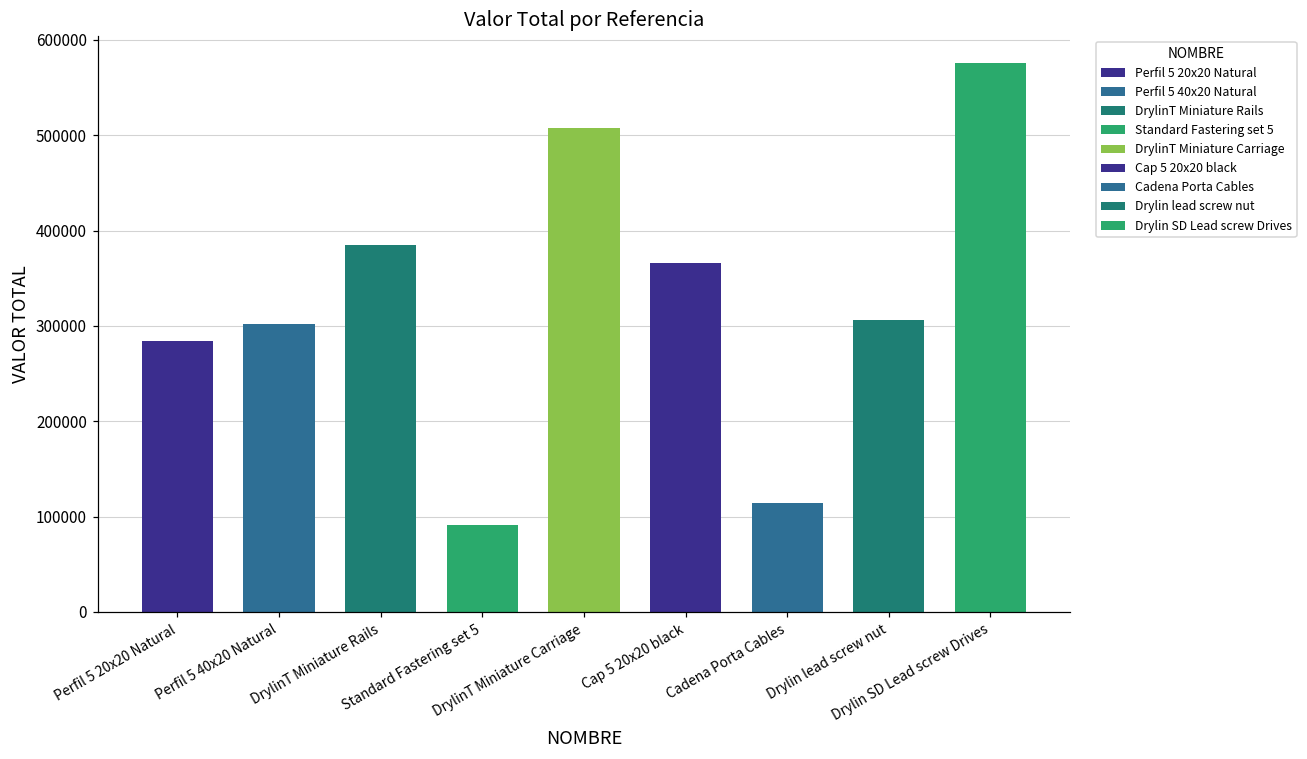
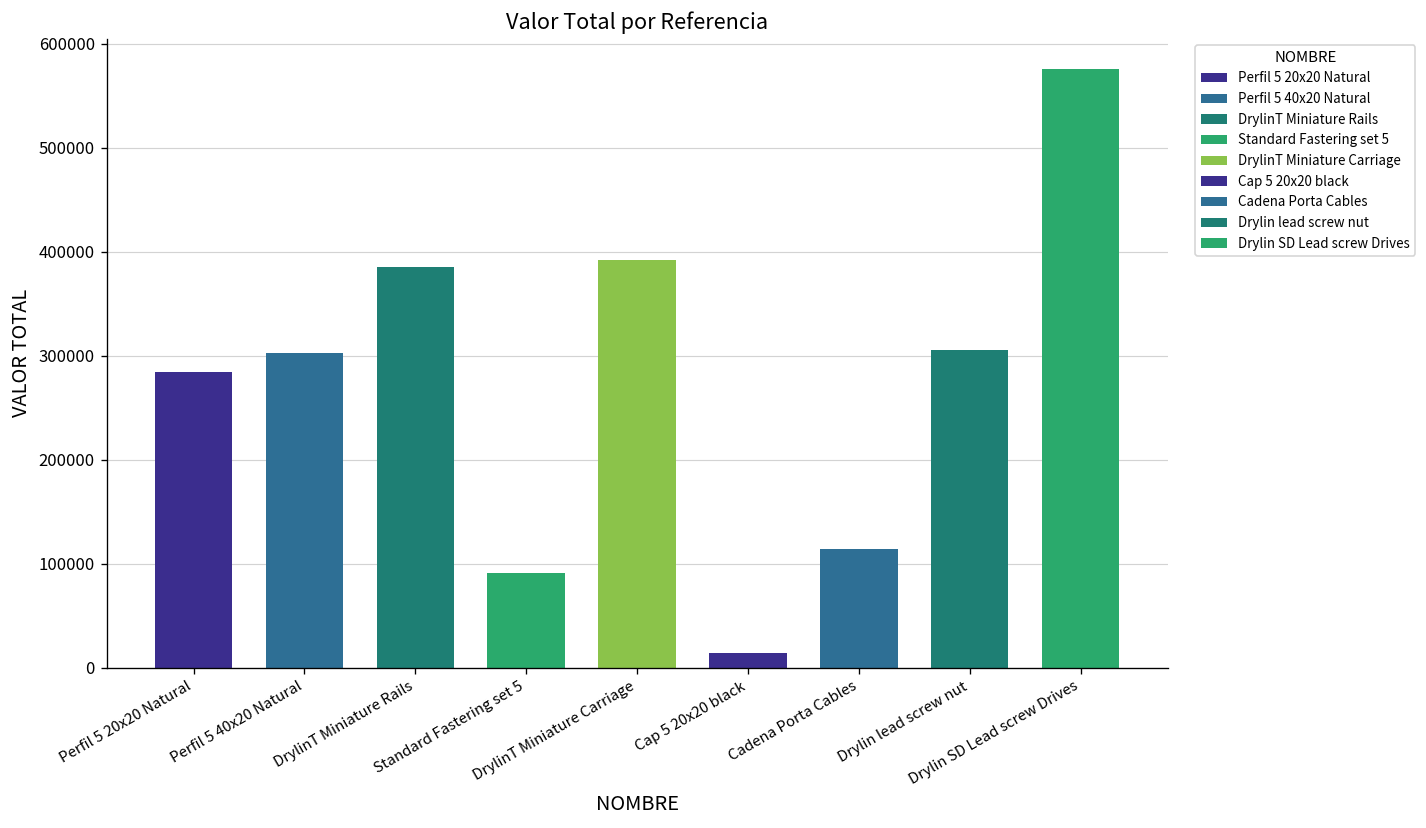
  {
    "Perfil 5 20x20 Natural": 280000,
    "Perfil 5 40x20 Natural": 300000,
    "DrylinT Miniature Rails": 380000,
    "Standard Fastering set 5": 90000,
-   "DrylinT Miniature Carriage": 510000,
-   "Cap 5 20x20 black": 370000,
+   "DrylinT Miniature Carriage": 390000,
+   "Cap 5 20x20 black": 10000,
    "Cadena Porta Cables": 110000,
    "Drylin lead screw nut": 310000,
    "Drylin SD Lead screw Drives": 580000
  }
